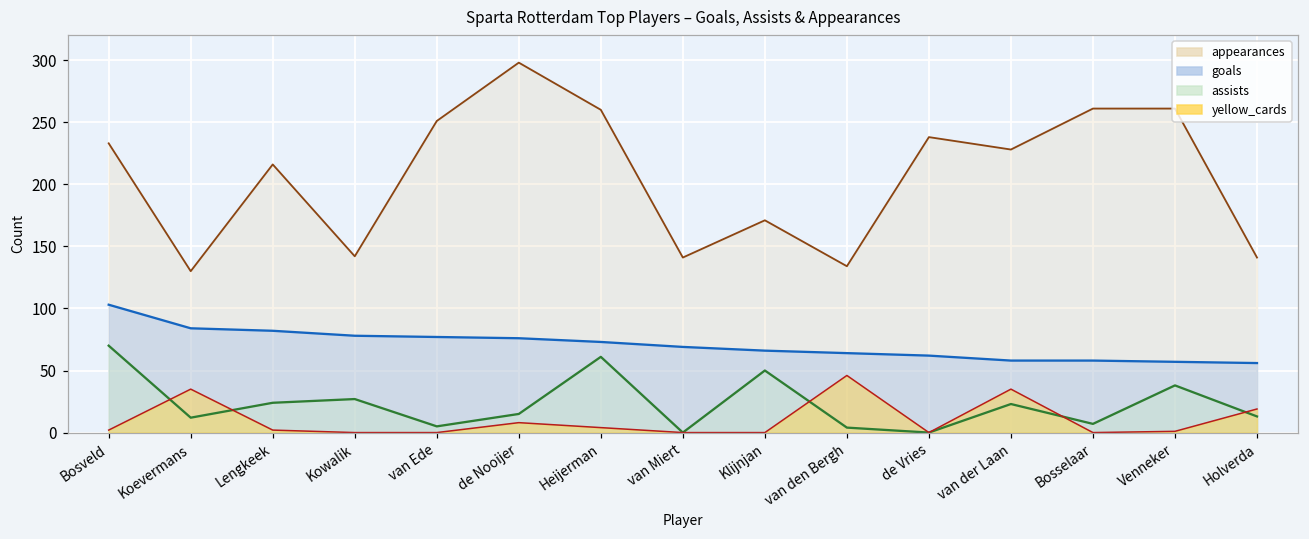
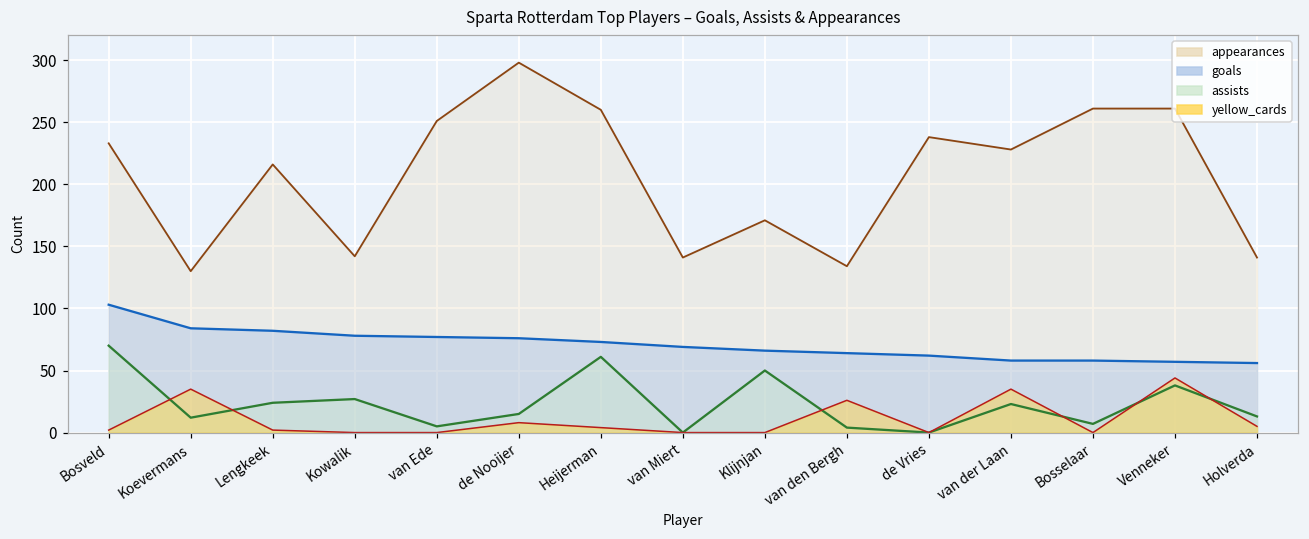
  {
    "yellow_cards": {
      "Bosveld": 2,
      "Koevermans": 35,
      "Lengkeek": 2,
      "Kowalik": 0,
      "van Ede": 0,
      "de Nooijer": 8,
      "Heijerman": 4,
      "Klijnjan": 0,
-     "van den Bergh": 46,
+     "van den Bergh": 26,
      "van der Laan": 35,
      "Bosselaar": 0,
-     "Venneker": 1,
-     "Holverda": 19
+     "Venneker": 44,
+     "Holverda": 5
    }
  }
